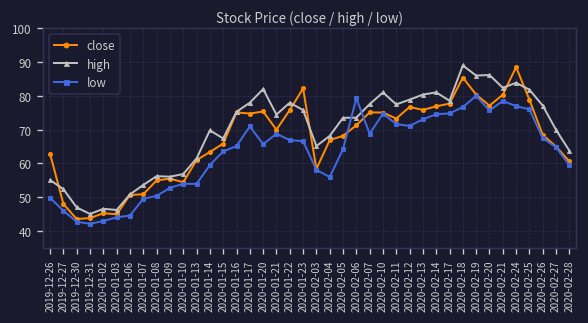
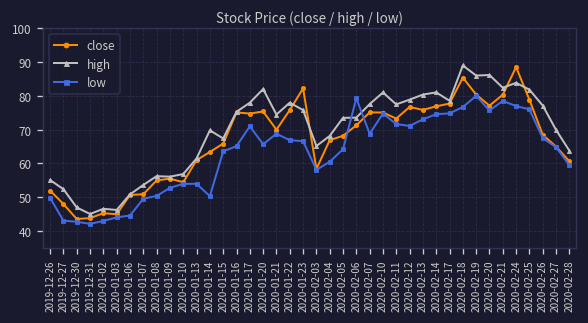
  {
    "close": {
-     "2019-12-26": 63,
+     "2019-12-26": 52,
      "2019-12-27": 48,
      "2019-12-31": 44,
      "2020-01-02": 45,
      "2020-01-03": 45,
      "2020-01-07": 51,
      "2020-01-08": 55,
      "2020-01-14": 63,
      "2020-01-15": 66,
      "2020-01-17": 75,
      "2020-01-20": 75,
      "2020-01-21": 70,
      "2020-01-22": 76,
      "2020-01-23": 82,
      "2020-02-04": 67,
      "2020-02-05": 68,
      "2020-02-06": 71,
      "2020-02-07": 75,
      "2020-02-11": 73,
      "2020-02-12": 77,
      "2020-02-13": 76,
      "2020-02-14": 77,
      "2020-02-18": 85,
      "2020-02-20": 77,
      "2020-02-21": 80,
      "2020-02-24": 89,
      "2020-02-25": 79,
      "2020-02-26": 69,
      "2020-02-28": 61
    },
    "high": {
      "2019-12-26": 55,
      "2019-12-27": 52,
      "2019-12-30": 47,
      "2019-12-31": 45,
      "2020-01-02": 47,
      "2020-01-03": 46,
      "2020-01-07": 54,
      "2020-01-08": 56,
      "2020-01-10": 57,
      "2020-01-14": 70,
      "2020-01-15": 67,
      "2020-01-17": 78,
      "2020-01-20": 82,
      "2020-01-21": 74,
      "2020-01-22": 78,
      "2020-01-23": 76,
      "2020-02-03": 65,
      "2020-02-04": 68,
      "2020-02-05": 74,
      "2020-02-06": 74,
      "2020-02-07": 78,
      "2020-02-10": 81,
      "2020-02-11": 77,
      "2020-02-12": 79,
      "2020-02-13": 80,
      "2020-02-14": 81,
      "2020-02-18": 89,
      "2020-02-19": 86,
      "2020-02-20": 86,
      "2020-02-21": 82,
      "2020-02-24": 84,
      "2020-02-25": 82,
      "2020-02-26": 77,
      "2020-02-27": 70,
      "2020-02-28": 64
    },
    "low": {
      "2019-12-26": 50,
-     "2019-12-27": 46,
+     "2019-12-27": 43,
      "2019-12-31": 42,
      "2020-01-02": 43,
      "2020-01-03": 44,
      "2020-01-06": 45,
      "2020-01-07": 50,
      "2020-01-08": 50,
      "2020-01-09": 53,
      "2020-01-13": 54,
-     "2020-01-14": 60,
+     "2020-01-14": 50,
      "2020-01-15": 64,
      "2020-01-16": 65,
      "2020-01-17": 71,
      "2020-01-20": 66,
      "2020-01-21": 69,
      "2020-01-22": 67,
      "2020-01-23": 67,
-     "2020-02-04": 56,
+     "2020-02-04": 61,
      "2020-02-05": 64,
      "2020-02-06": 79,
      "2020-02-07": 69,
      "2020-02-11": 72,
      "2020-02-12": 71,
      "2020-02-13": 73,
      "2020-02-14": 75,
      "2020-02-17": 75,
      "2020-02-18": 77,
      "2020-02-20": 76,
      "2020-02-21": 79,
      "2020-02-24": 77,
      "2020-02-25": 76,
      "2020-02-26": 68,
      "2020-02-28": 60
    }
  }
